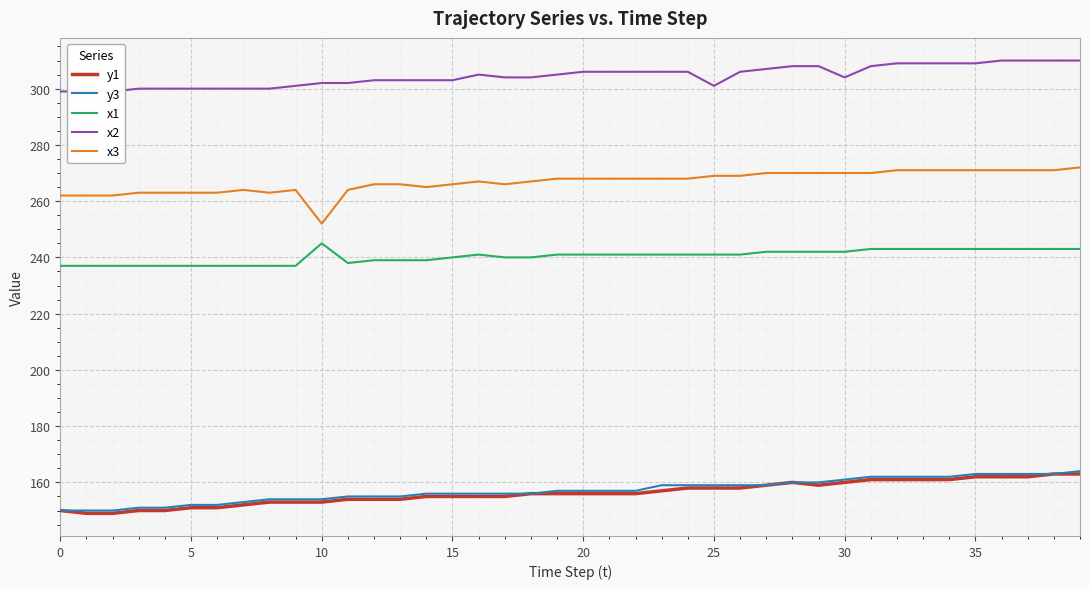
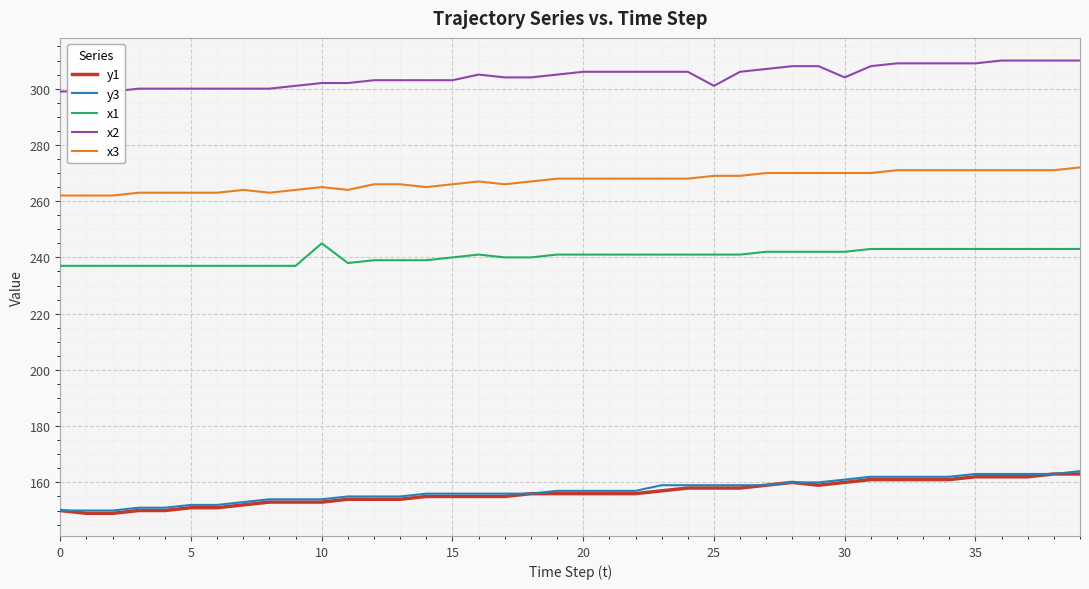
  {
    "y1": {
      "5": 151,
      "10": 153,
      "15": 155,
      "20": 156,
      "25": 158,
      "30": 160,
      "35": 162
    },
    "y3": {
      "5": 152,
      "10": 154,
      "15": 156,
      "20": 157,
      "25": 159,
      "30": 161,
      "35": 163
    },
    "x1": {
      "0": 237,
      "5": 237,
      "10": 245,
      "15": 240,
      "20": 241,
      "25": 241,
      "30": 242,
      "35": 243
    },
    "x2": {
      "0": 299,
      "5": 300,
      "10": 302,
      "15": 303,
      "20": 306,
      "25": 301,
      "30": 304,
      "35": 309
    },
    "x3": {
      "0": 262,
      "5": 263,
-     "10": 252,
+     "10": 265,
      "15": 266,
      "20": 268,
      "25": 269,
      "30": 270,
      "35": 271
    }
  }
